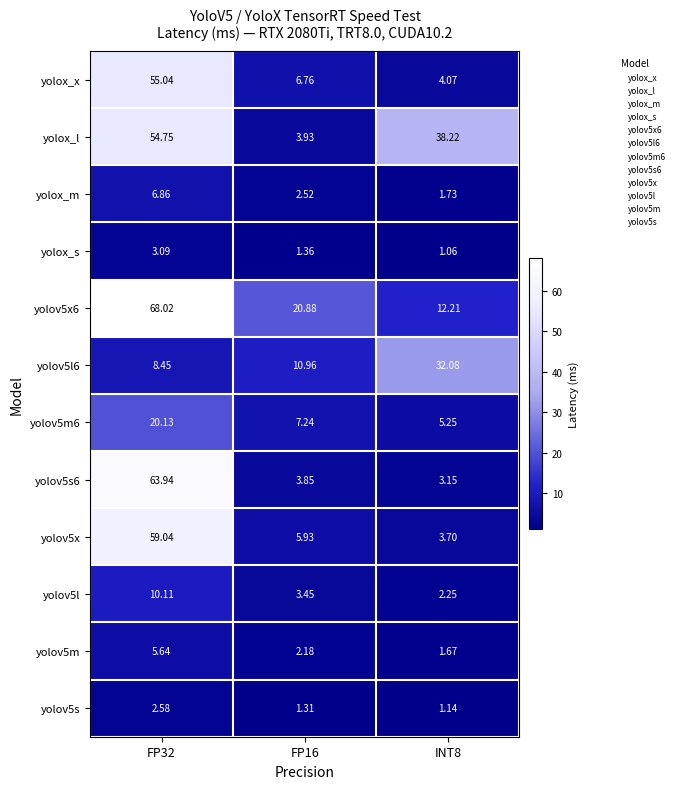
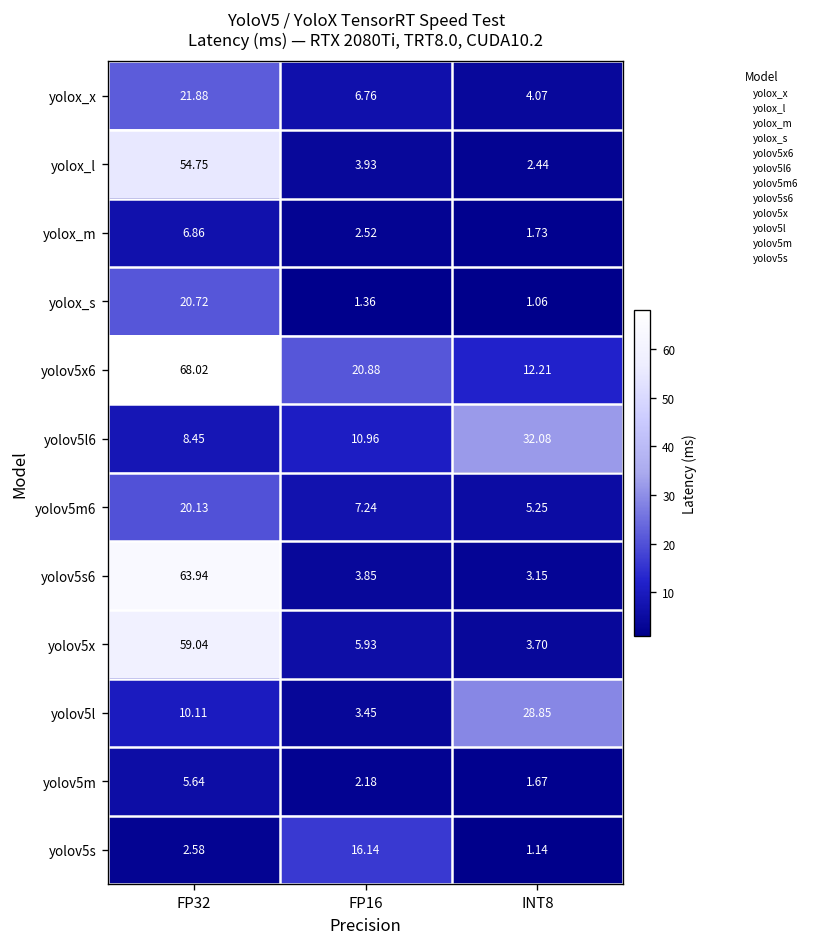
  {
    "yolox_x": {
-     "FP32": 55.04,
+     "FP32": 21.88,
      "FP16": 6.76,
      "INT8": 4.07
    },
    "yolox_l": {
      "FP32": 54.75,
      "FP16": 3.93,
-     "INT8": 38.22
+     "INT8": 2.44
    },
    "yolox_m": {
      "FP32": 6.86,
      "FP16": 2.52,
      "INT8": 1.73
    },
    "yolox_s": {
-     "FP32": 3.09,
+     "FP32": 20.72,
      "FP16": 1.36,
      "INT8": 1.06
    },
    "yolov5x6": {
      "FP32": 68.02,
      "FP16": 20.88,
      "INT8": 12.21
    },
    "yolov5l6": {
      "FP32": 8.45,
      "FP16": 10.96,
      "INT8": 32.08
    },
    "yolov5m6": {
      "FP32": 20.13,
      "FP16": 7.24,
      "INT8": 5.25
    },
    "yolov5s6": {
      "FP32": 63.94,
      "FP16": 3.85,
      "INT8": 3.15
    },
    "yolov5x": {
      "FP32": 59.04,
      "FP16": 5.93,
      "INT8": 3.70
    },
    "yolov5l": {
      "FP32": 10.11,
      "FP16": 3.45,
-     "INT8": 2.25
+     "INT8": 28.85
    },
    "yolov5m": {
      "FP32": 5.64,
      "FP16": 2.18,
      "INT8": 1.67
    },
    "yolov5s": {
      "FP32": 2.58,
-     "FP16": 1.31,
+     "FP16": 16.14,
      "INT8": 1.14
    }
  }
